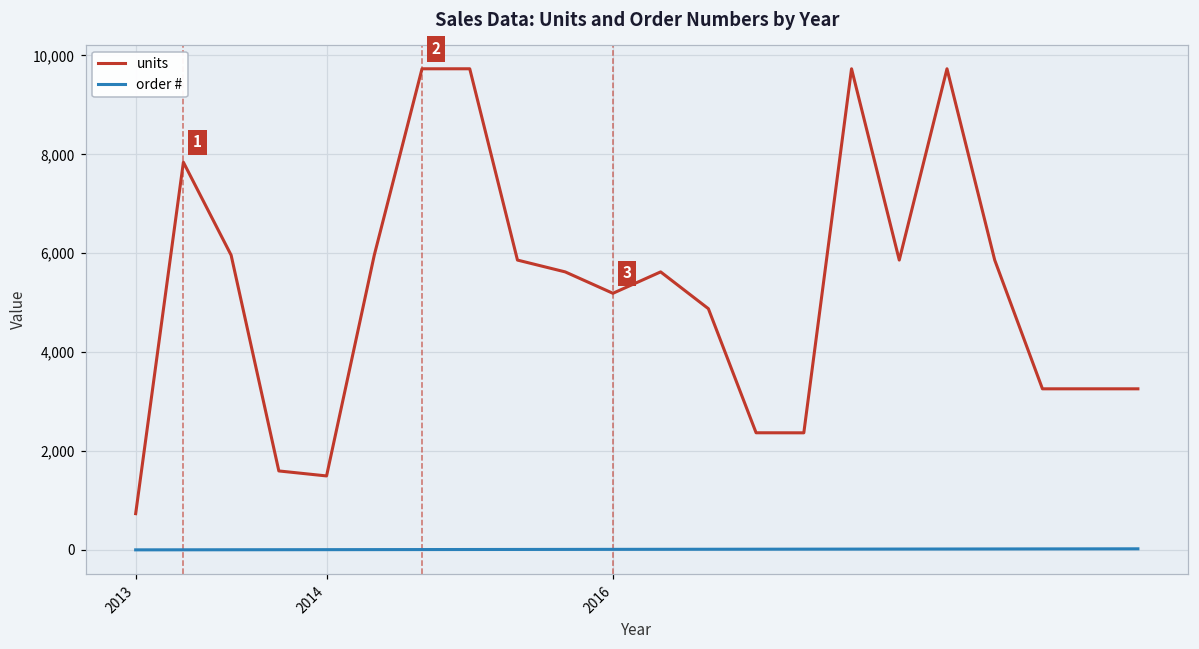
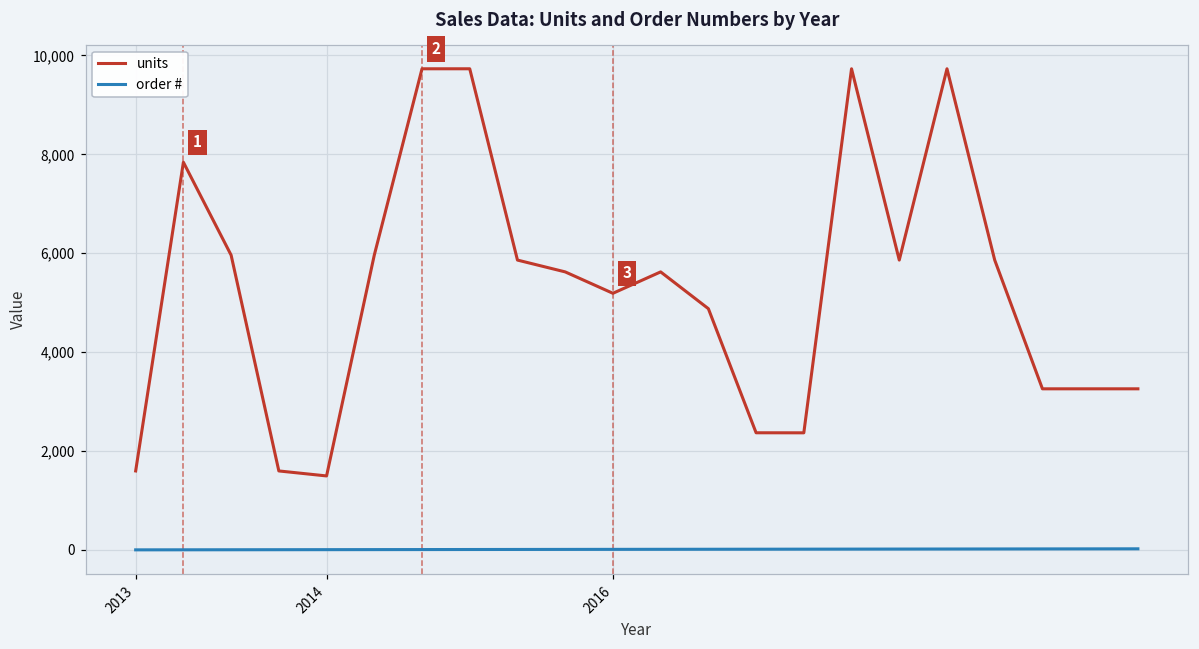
  {
    "units": {
-     "2013": "700",
+     "2013": "1,600",
      "2014": "1,500"
    },
    "order #": {
      "2013": "0",
      "2014": "0",
      "2016": "0"
    }
  }
